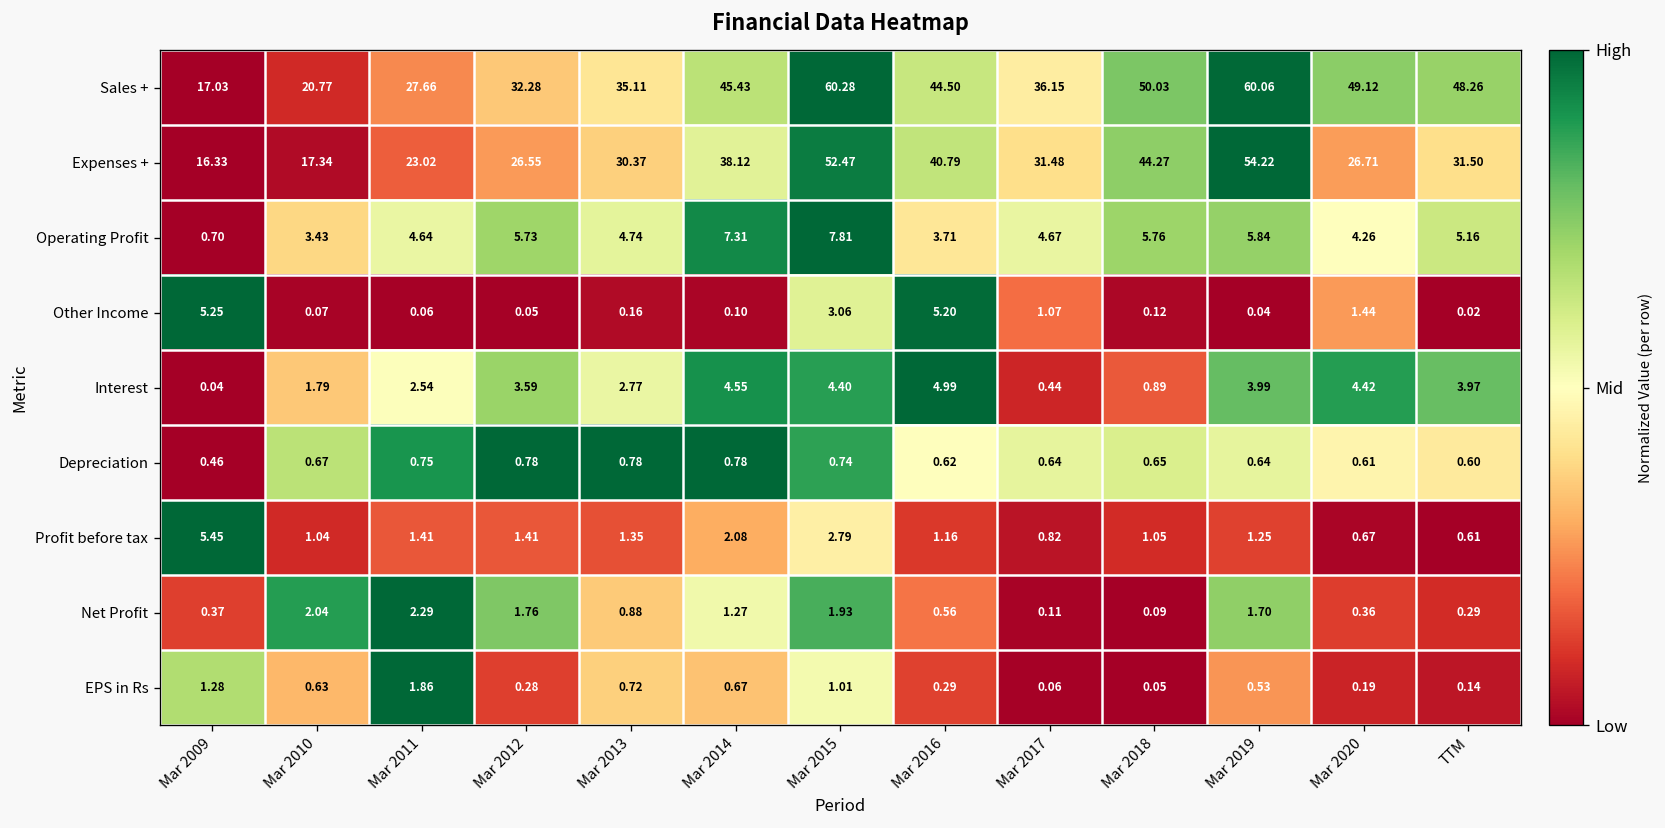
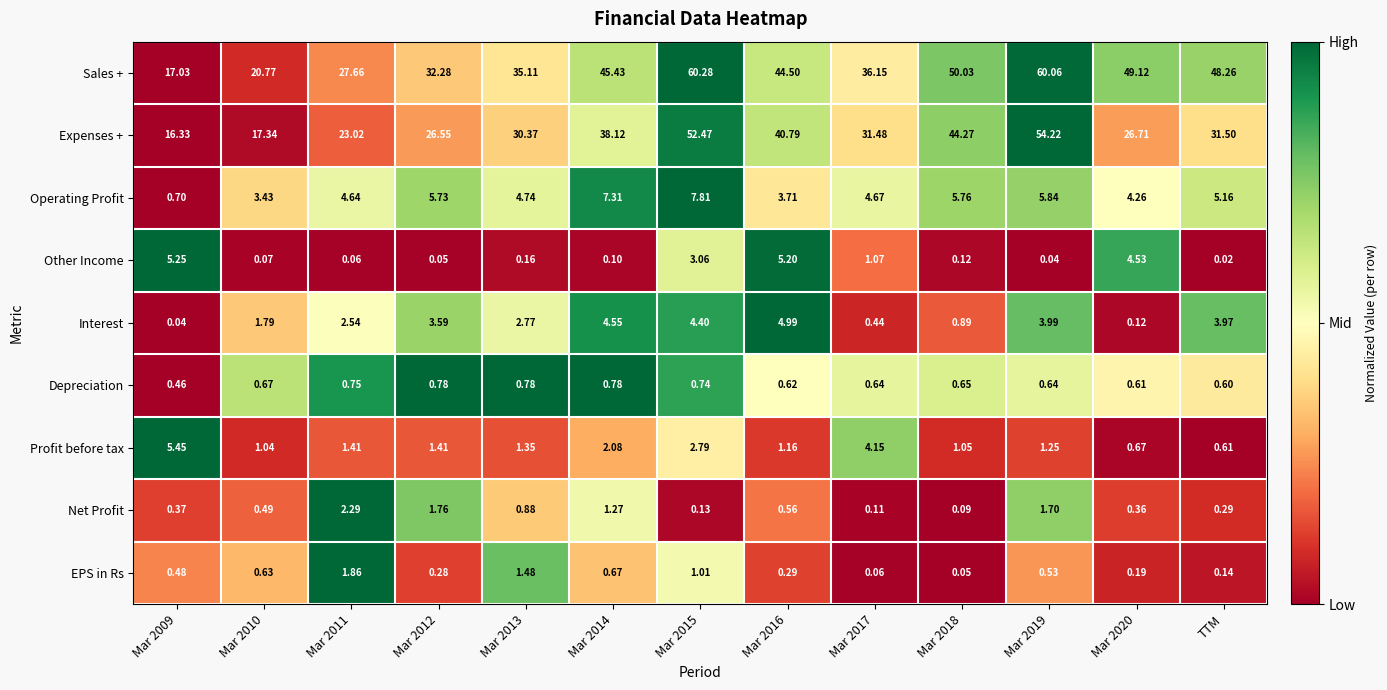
  {
    "Sales +": {
      "Mar 2009": 17.03,
      "Mar 2010": 20.77,
      "Mar 2011": 27.66,
      "Mar 2012": 32.28,
      "Mar 2013": 35.11,
      "Mar 2014": 45.43,
      "Mar 2015": 60.28,
      "Mar 2016": 44.50,
      "Mar 2017": 36.15,
      "Mar 2018": 50.03,
      "Mar 2019": 60.06,
      "Mar 2020": 49.12,
      "TTM": 48.26
    },
    "Expenses +": {
      "Mar 2009": 16.33,
      "Mar 2010": 17.34,
      "Mar 2011": 23.02,
      "Mar 2012": 26.55,
      "Mar 2013": 30.37,
      "Mar 2014": 38.12,
      "Mar 2015": 52.47,
      "Mar 2016": 40.79,
      "Mar 2017": 31.48,
      "Mar 2018": 44.27,
      "Mar 2019": 54.22,
      "Mar 2020": 26.71,
      "TTM": 31.50
    },
    "Operating Profit": {
      "Mar 2009": 0.70,
      "Mar 2010": 3.43,
      "Mar 2011": 4.64,
      "Mar 2012": 5.73,
      "Mar 2013": 4.74,
      "Mar 2014": 7.31,
      "Mar 2015": 7.81,
      "Mar 2016": 3.71,
      "Mar 2017": 4.67,
      "Mar 2018": 5.76,
      "Mar 2019": 5.84,
      "Mar 2020": 4.26,
      "TTM": 5.16
    },
    "Other Income": {
      "Mar 2009": 5.25,
      "Mar 2010": 0.07,
      "Mar 2011": 0.06,
      "Mar 2012": 0.05,
      "Mar 2013": 0.16,
      "Mar 2014": 0.10,
      "Mar 2015": 3.06,
      "Mar 2016": 5.20,
      "Mar 2017": 1.07,
      "Mar 2018": 0.12,
      "Mar 2019": 0.04,
-     "Mar 2020": 1.44,
+     "Mar 2020": 4.53,
      "TTM": 0.02
    },
    "Interest": {
      "Mar 2009": 0.04,
      "Mar 2010": 1.79,
      "Mar 2011": 2.54,
      "Mar 2012": 3.59,
      "Mar 2013": 2.77,
      "Mar 2014": 4.55,
      "Mar 2015": 4.40,
      "Mar 2016": 4.99,
      "Mar 2017": 0.44,
      "Mar 2018": 0.89,
      "Mar 2019": 3.99,
-     "Mar 2020": 4.42,
+     "Mar 2020": 0.12,
      "TTM": 3.97
    },
    "Depreciation": {
      "Mar 2009": 0.46,
      "Mar 2010": 0.67,
      "Mar 2011": 0.75,
      "Mar 2012": 0.78,
      "Mar 2013": 0.78,
      "Mar 2014": 0.78,
      "Mar 2015": 0.74,
      "Mar 2016": 0.62,
      "Mar 2017": 0.64,
      "Mar 2018": 0.65,
      "Mar 2019": 0.64,
      "Mar 2020": 0.61,
      "TTM": 0.60
    },
    "Profit before tax": {
      "Mar 2009": 5.45,
      "Mar 2010": 1.04,
      "Mar 2011": 1.41,
      "Mar 2012": 1.41,
      "Mar 2013": 1.35,
      "Mar 2014": 2.08,
      "Mar 2015": 2.79,
      "Mar 2016": 1.16,
-     "Mar 2017": 0.82,
+     "Mar 2017": 4.15,
      "Mar 2018": 1.05,
      "Mar 2019": 1.25,
      "Mar 2020": 0.67,
      "TTM": 0.61
    },
    "Net Profit": {
      "Mar 2009": 0.37,
-     "Mar 2010": 2.04,
+     "Mar 2010": 0.49,
      "Mar 2011": 2.29,
      "Mar 2012": 1.76,
      "Mar 2013": 0.88,
      "Mar 2014": 1.27,
-     "Mar 2015": 1.93,
+     "Mar 2015": 0.13,
      "Mar 2016": 0.56,
      "Mar 2017": 0.11,
      "Mar 2018": 0.09,
      "Mar 2019": 1.70,
      "Mar 2020": 0.36,
      "TTM": 0.29
    },
    "EPS in Rs": {
-     "Mar 2009": 1.28,
+     "Mar 2009": 0.48,
      "Mar 2010": 0.63,
      "Mar 2011": 1.86,
      "Mar 2012": 0.28,
-     "Mar 2013": 0.72,
+     "Mar 2013": 1.48,
      "Mar 2014": 0.67,
      "Mar 2015": 1.01,
      "Mar 2016": 0.29,
      "Mar 2017": 0.06,
      "Mar 2018": 0.05,
      "Mar 2019": 0.53,
      "Mar 2020": 0.19,
      "TTM": 0.14
    }
  }
